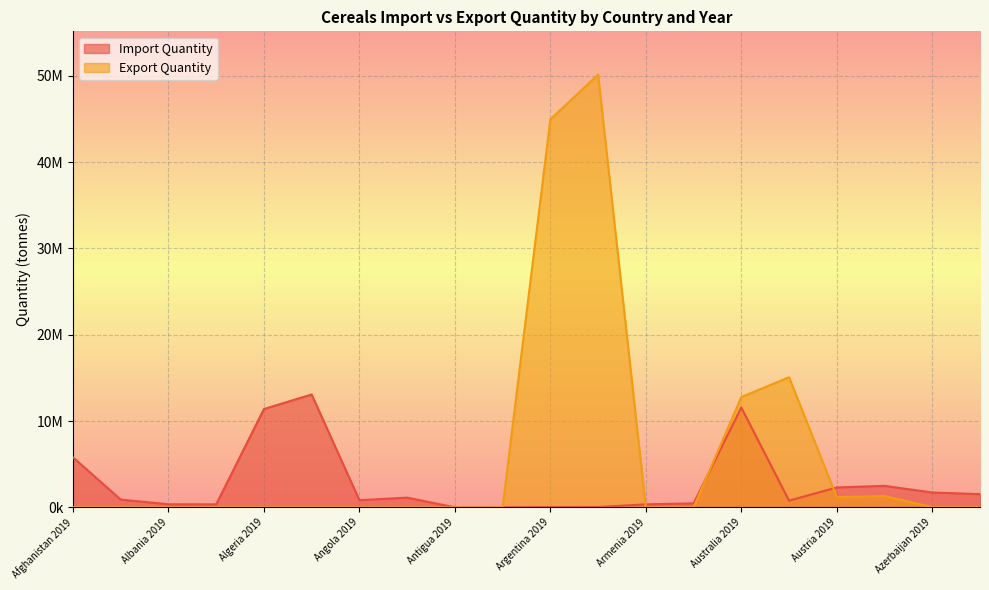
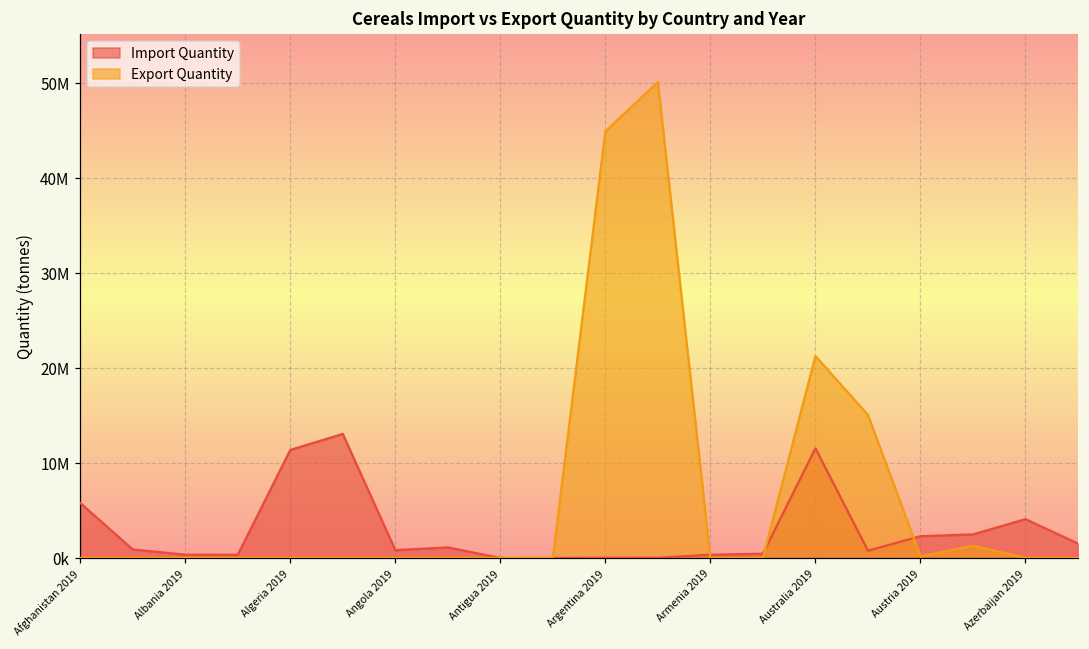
  {
    "Import Quantity": {
      "Afghanistan 2019": 6000000,
      "Albania 2019": 0,
      "Algeria 2019": 11000000,
      "Angola 2019": 1000000,
      "Argentina 2019": 0,
      "Armenia 2019": 0,
      "Australia 2019": 12000000,
      "Austria 2019": 2000000,
-     "Azerbaijan 2019": 2000000
+     "Azerbaijan 2019": 4000000
    },
    "Export Quantity": {
      "Afghanistan 2019": 0,
      "Albania 2019": 0,
      "Algeria 2019": 0,
      "Angola 2019": 0,
      "Argentina 2019": 45000000,
      "Armenia 2019": 0,
-     "Australia 2019": 13000000,
-     "Austria 2019": 1000000,
+     "Australia 2019": 21000000,
+     "Austria 2019": 0,
      "Azerbaijan 2019": 0
    }
  }
